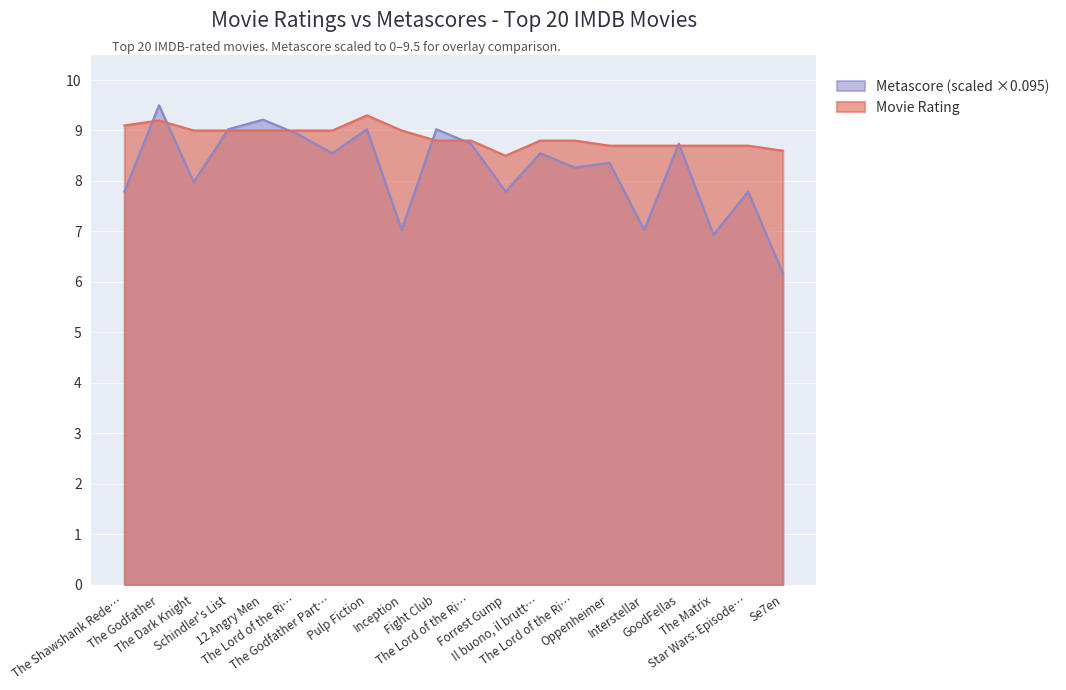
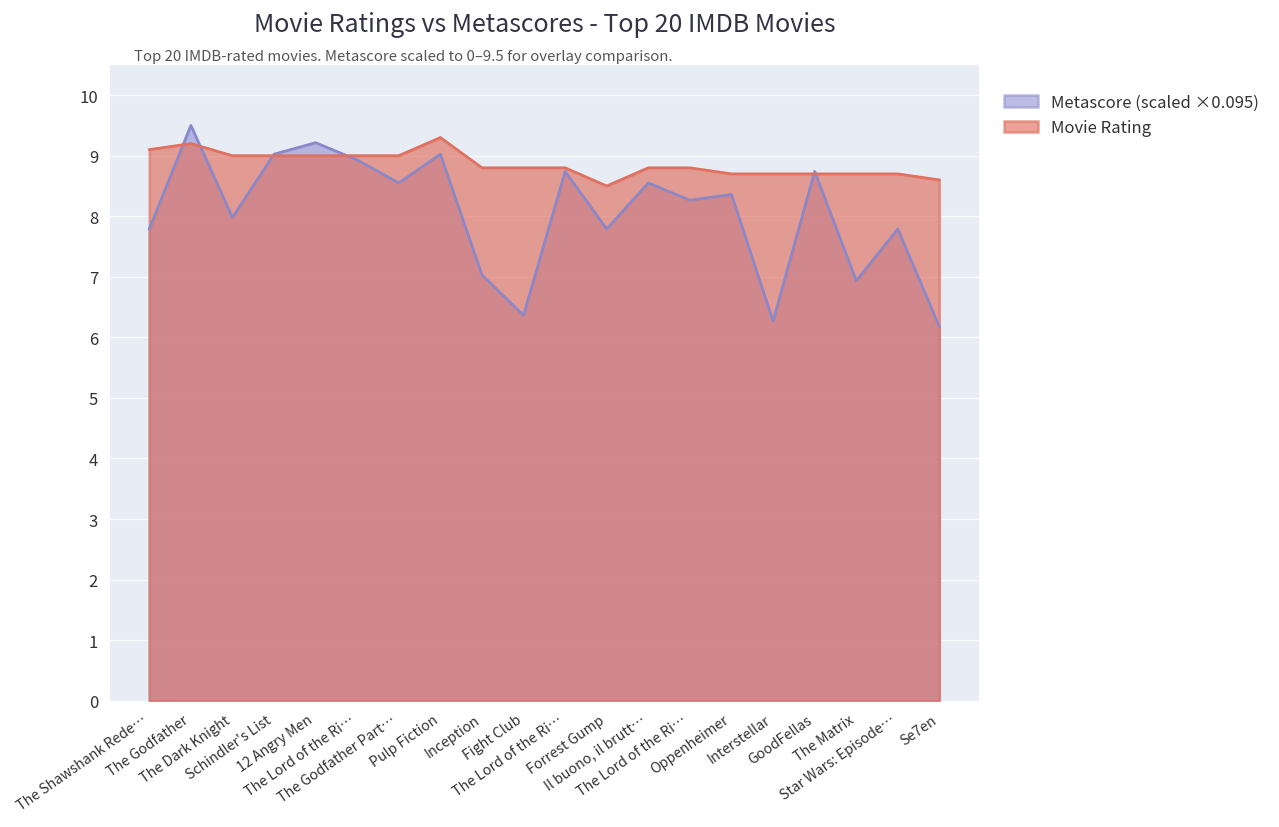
  {
    "Metascore (scaled ×0.095)": {
      "The Shawshank Rede…": 7.8,
      "The Godfather": 9.5,
      "The Dark Knight": 8.0,
      "12 Angry Men": 9.2,
      "The Godfather Part…": 8.6,
      "Pulp Fiction": 9.0,
      "Inception": 7.0,
-     "Fight Club": 9.0,
+     "Fight Club": 6.4,
      "Forrest Gump": 7.8,
      "Il buono, il brutt…": 8.6,
      "Oppenheimer": 8.4,
-     "Interstellar": 7.0,
+     "Interstellar": 6.3,
      "The Matrix": 6.9,
      "Star Wars: Episode…": 7.8,
      "Se7en": 6.2
    },
    "Movie Rating": {
      "The Shawshank Rede…": 9.1,
      "The Godfather": 9.2,
      "The Dark Knight": 9.0,
      "12 Angry Men": 9.0,
      "The Godfather Part…": 9.0,
      "Pulp Fiction": 9.3,
-     "Inception": 9.0,
+     "Inception": 8.8,
      "Fight Club": 8.8,
      "Forrest Gump": 8.5,
      "Il buono, il brutt…": 8.8,
      "Oppenheimer": 8.7,
      "Interstellar": 8.7,
      "The Matrix": 8.7,
      "Star Wars: Episode…": 8.7,
      "Se7en": 8.6
    }
  }
